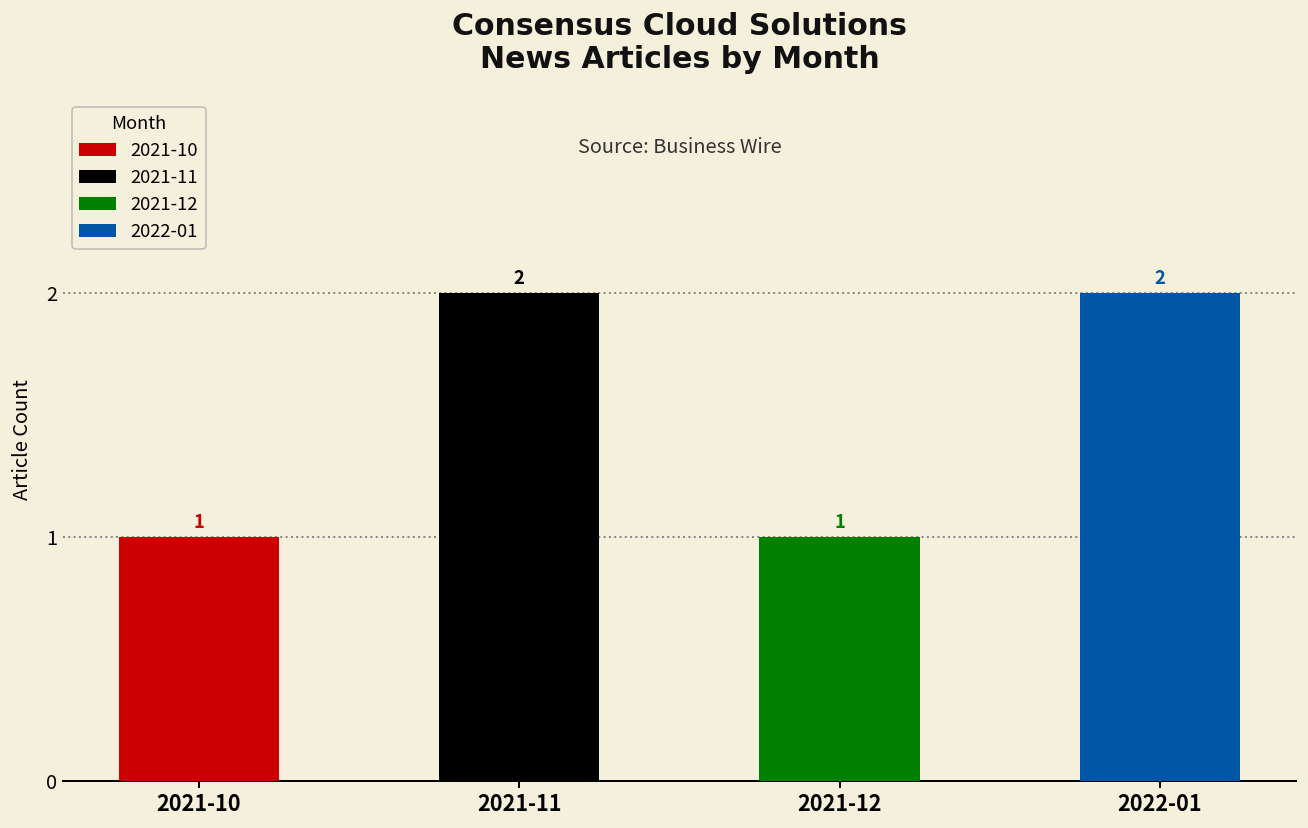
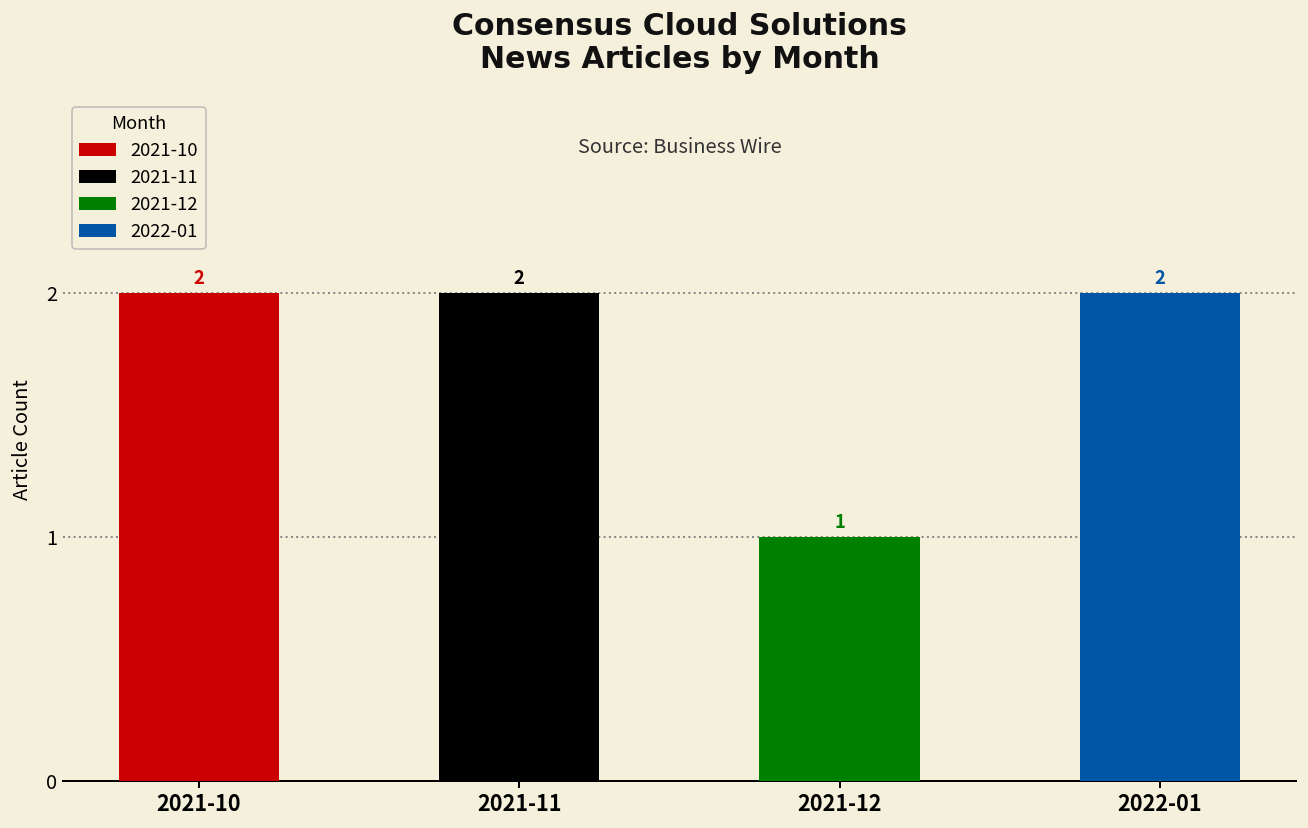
  {
-   "2021-10": 1,
+   "2021-10": 2,
    "2021-11": 2,
    "2021-12": 1,
    "2022-01": 2
  }
